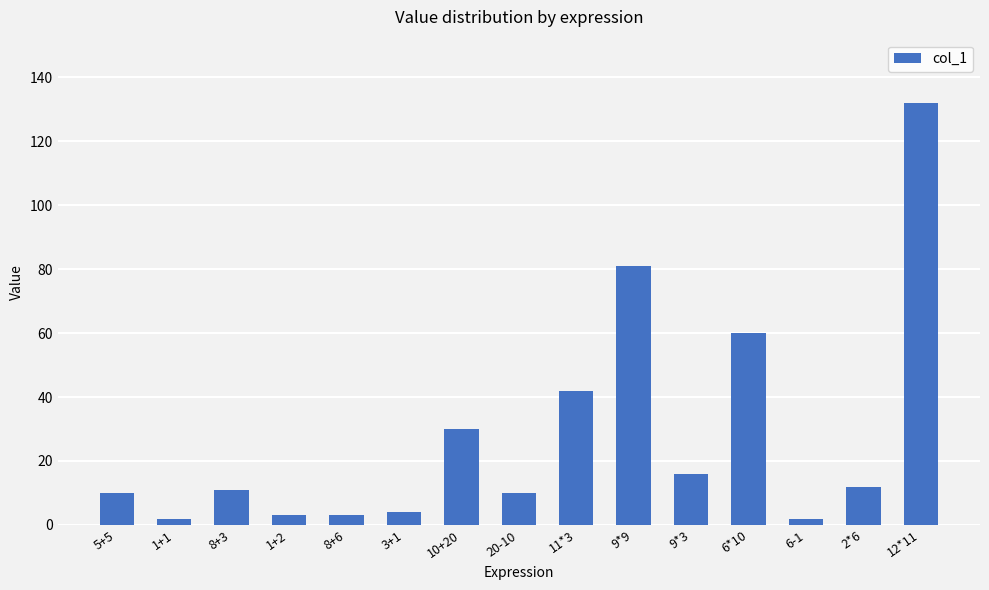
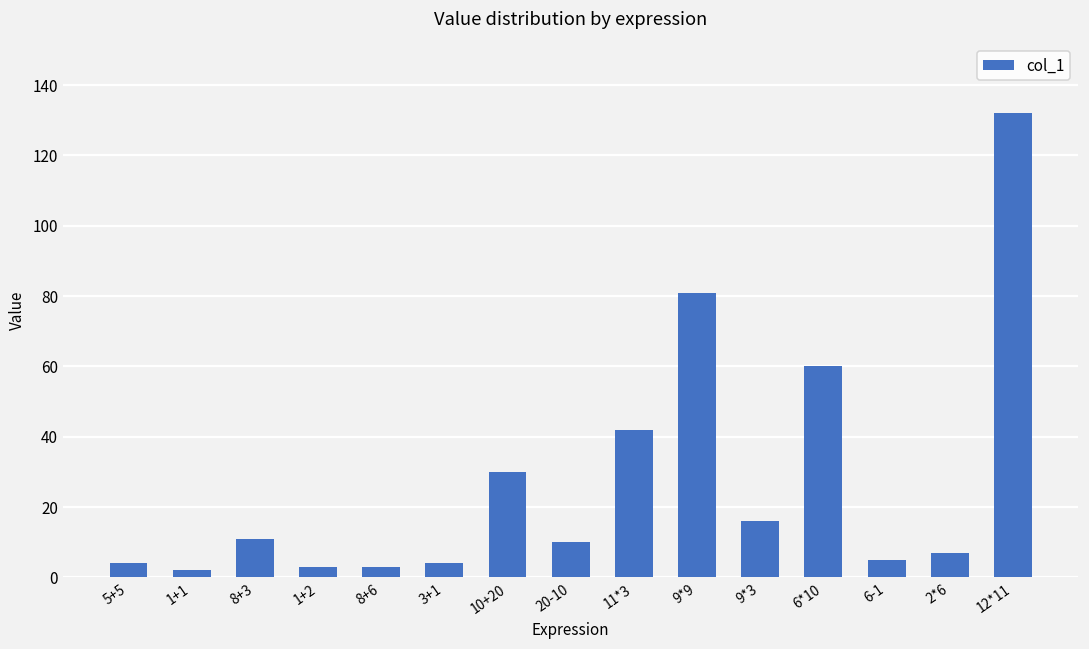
  {
-   "5+5": 10,
+   "5+5": 4,
    "1+1": 2,
    "8+3": 11,
    "1+2": 3,
    "8+6": 3,
    "3+1": 4,
    "10+20": 30,
    "20-10": 10,
    "11*3": 42,
    "9*9": 81,
    "9*3": 16,
    "6*10": 60,
-   "6-1": 2,
-   "2*6": 12,
+   "6-1": 5,
+   "2*6": 7,
    "12*11": 132
  }
